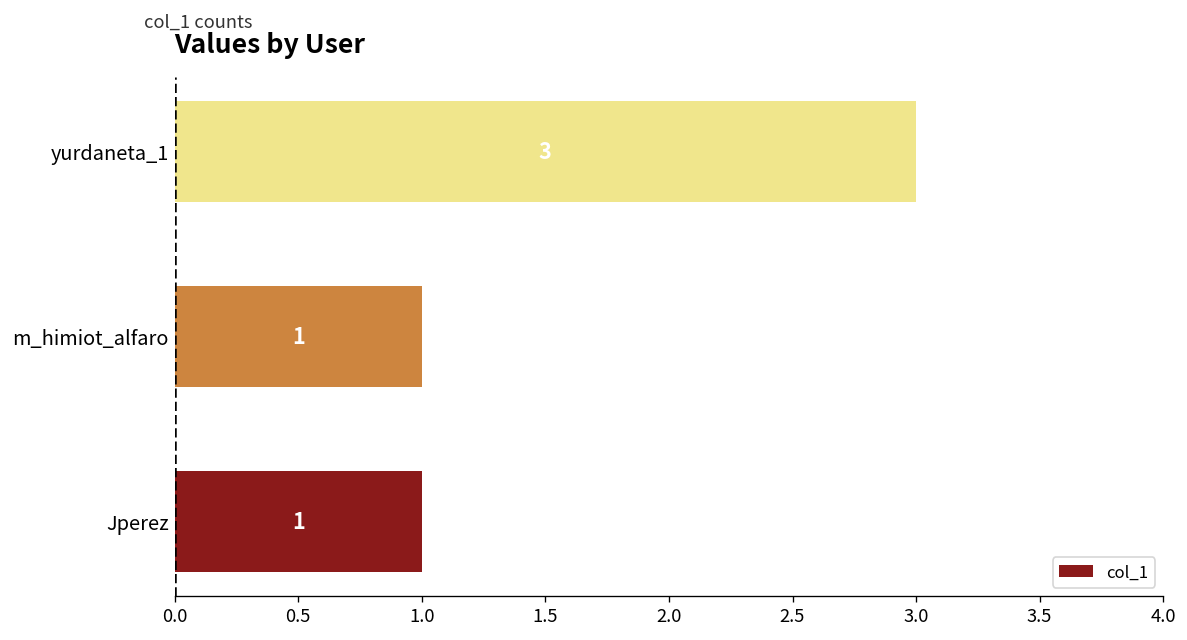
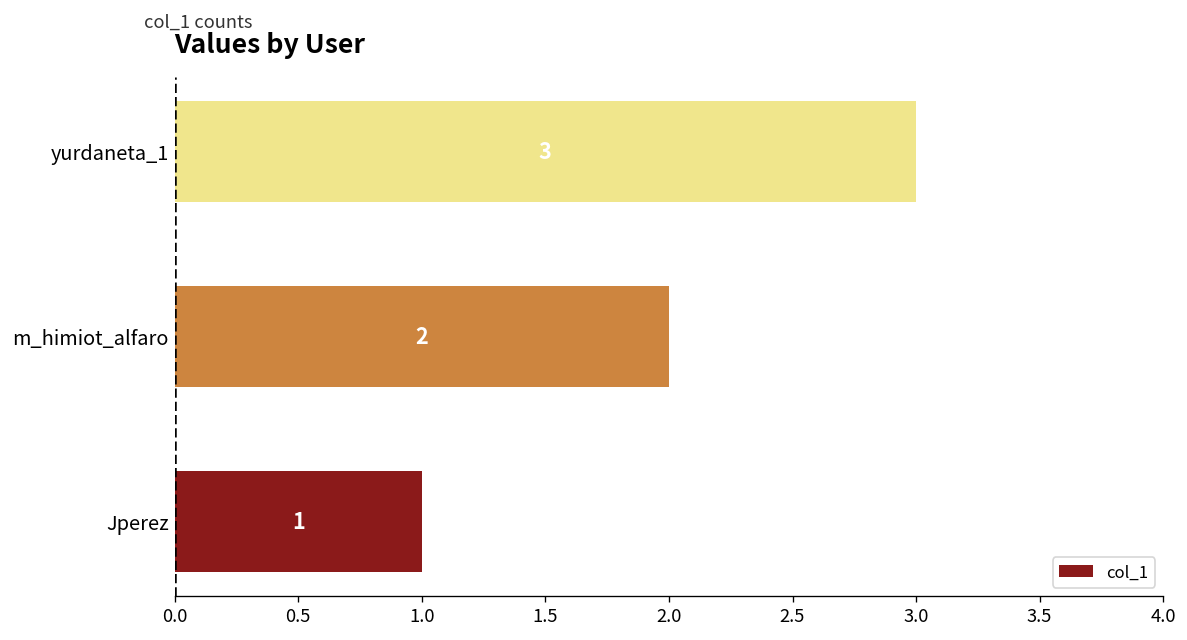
  {
    "yurdaneta_1": 3,
-   "m_himiot_alfaro": 1,
+   "m_himiot_alfaro": 2,
    "Jperez": 1
  }
